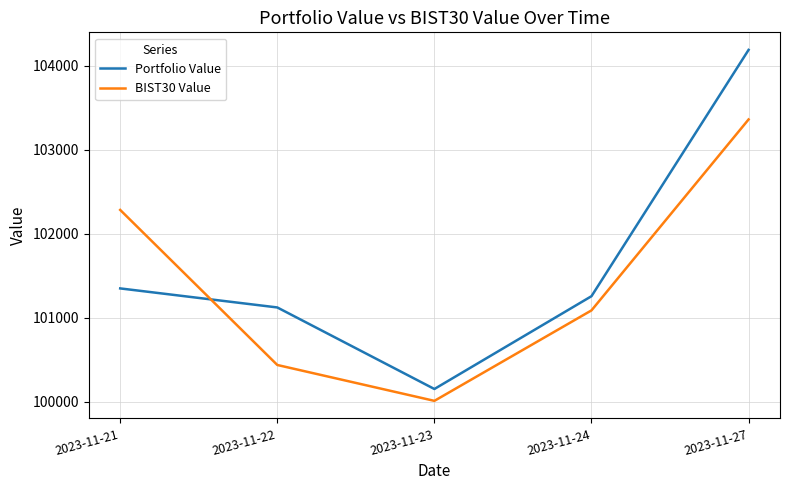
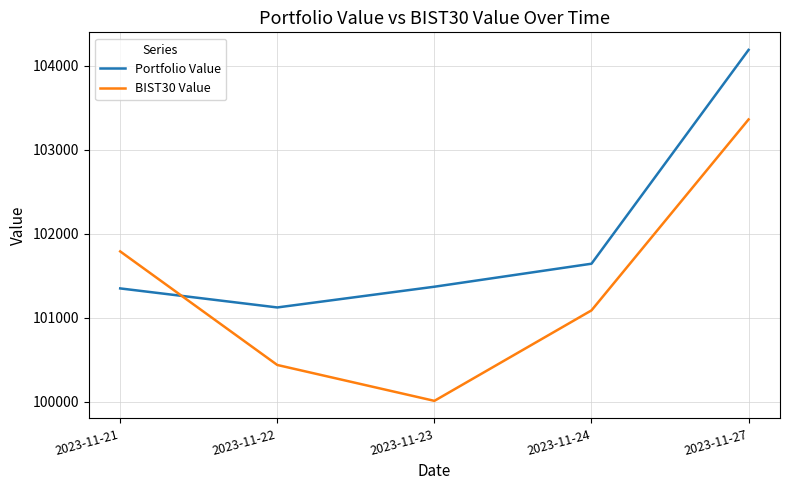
  {
    "Portfolio Value": {
      "2023-11-21": 101300,
      "2023-11-22": 101100,
-     "2023-11-23": 100200,
-     "2023-11-24": 101300,
+     "2023-11-23": 101400,
+     "2023-11-24": 101600,
      "2023-11-27": 104200
    },
    "BIST30 Value": {
-     "2023-11-21": 102300,
+     "2023-11-21": 101800,
      "2023-11-22": 100400,
      "2023-11-23": 100000,
      "2023-11-24": 101100,
      "2023-11-27": 103400
    }
  }
